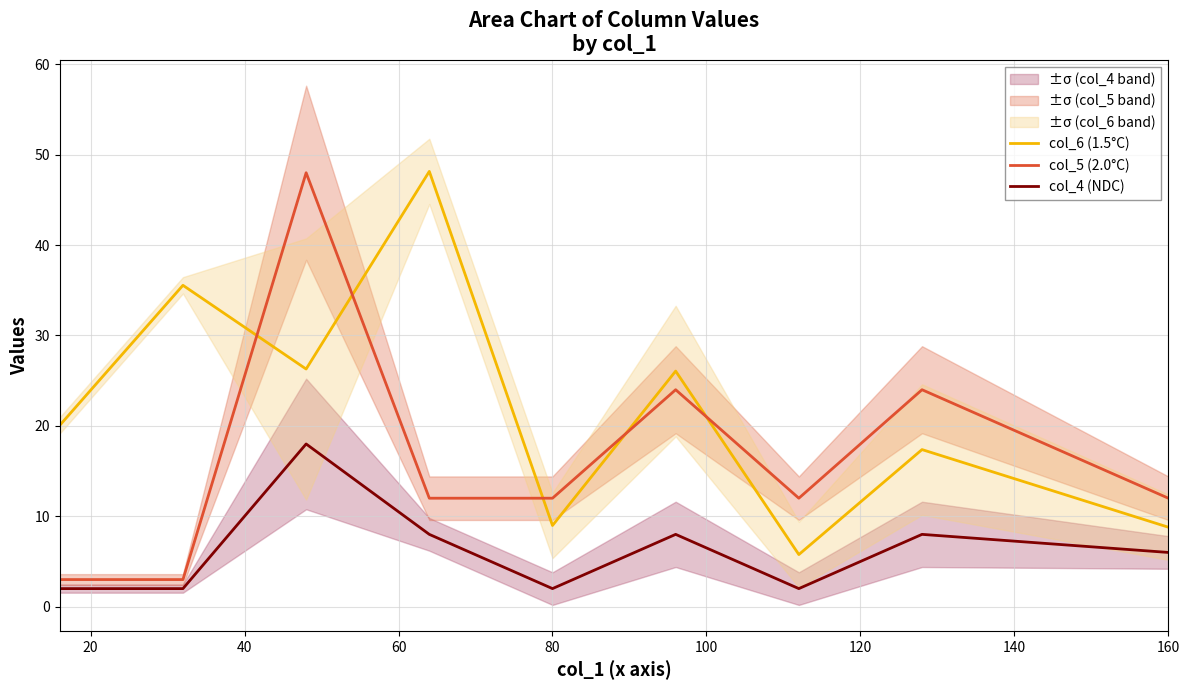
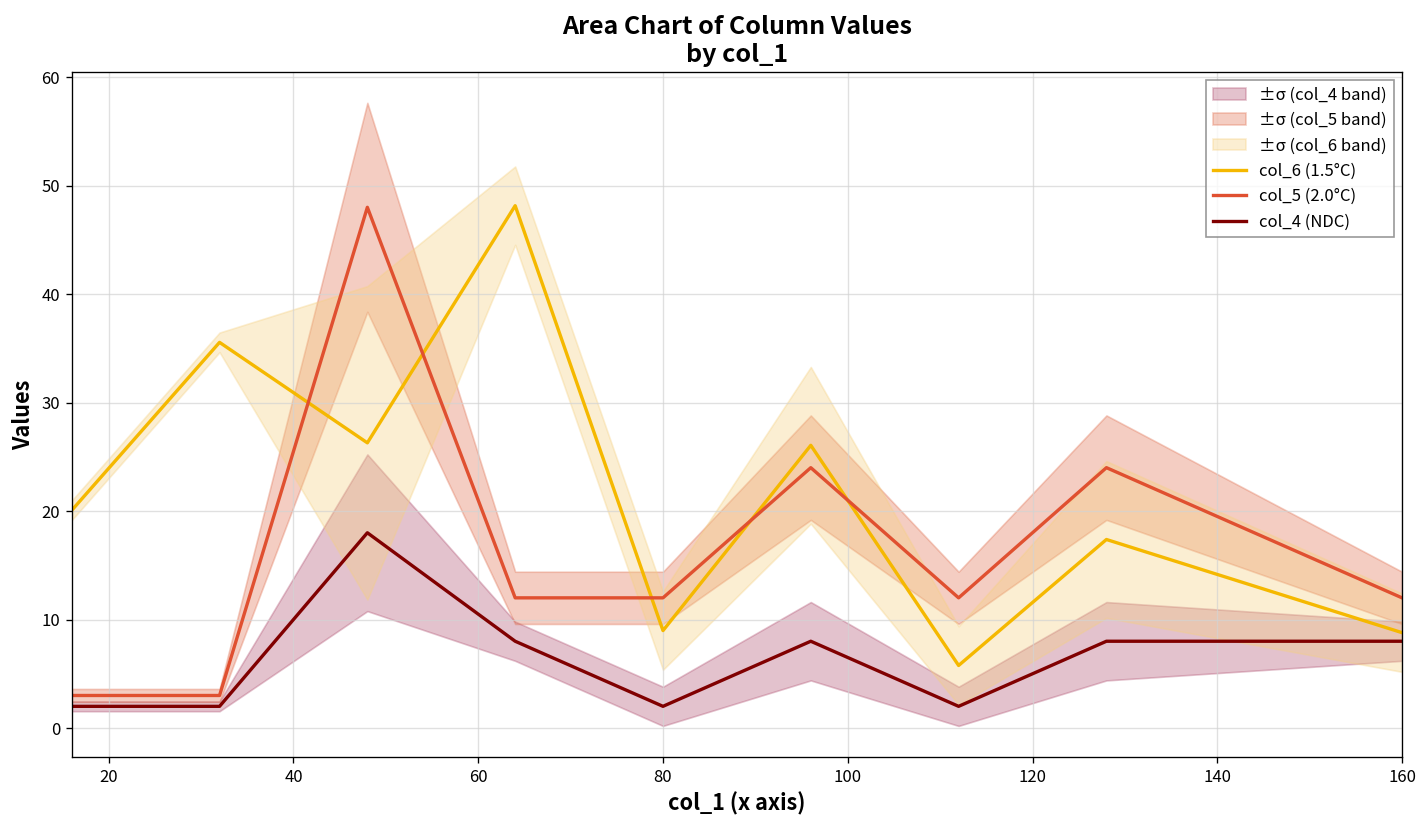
  {
    "col_6 (1.5°C)": {
      "80": 9,
      "160": 9
    },
    "col_4 (NDC)": {
      "80": 2,
-     "160": 6
+     "160": 8
    }
  }
